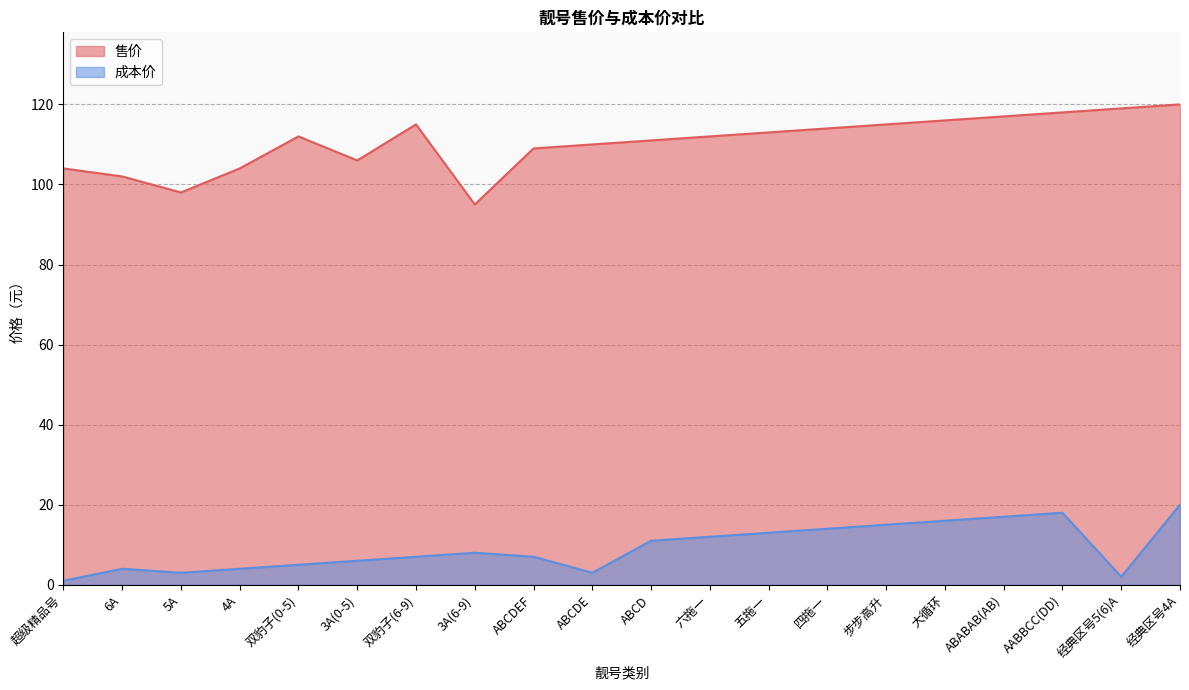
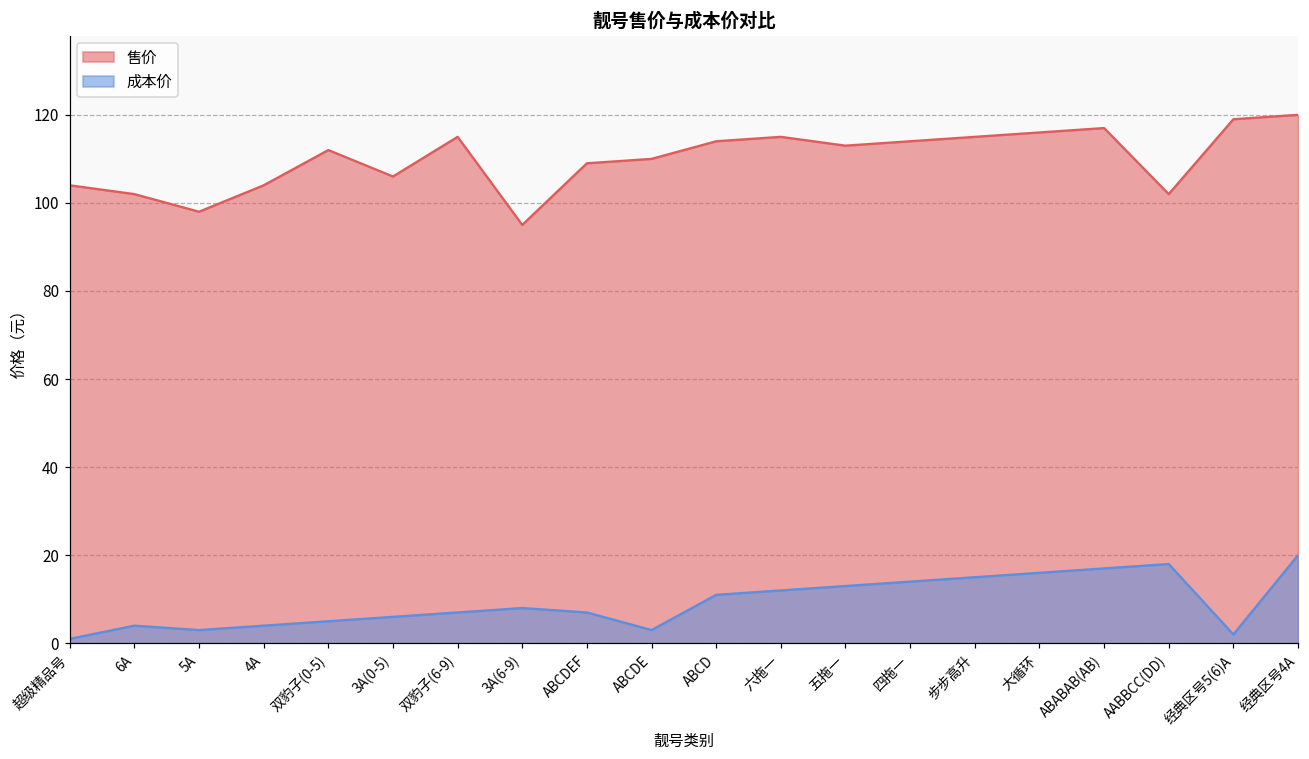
  {
    "售价": {
      "超级精品号": 104,
      "6A": 102,
      "5A": 98,
      "4A": 104,
      "双豹子(0-5)": 112,
      "3A(0-5)": 106,
      "双豹子(6-9)": 115,
      "3A(6-9)": 95,
      "ABCDEF": 109,
      "ABCDE": 110,
-     "ABCD": 111,
-     "六拖一": 112,
+     "ABCD": 114,
+     "六拖一": 115,
      "五拖一": 113,
      "四拖一": 114,
      "步步高升": 115,
      "大循环": 116,
      "ABABAB(AB)": 117,
-     "AABBCC(DD)": 118,
+     "AABBCC(DD)": 102,
      "经典区号5(6)A": 119,
      "经典区号4A": 120
    },
    "成本价": {
      "超级精品号": 1,
      "6A": 4,
      "5A": 3,
      "4A": 4,
      "双豹子(0-5)": 5,
      "3A(0-5)": 6,
      "双豹子(6-9)": 7,
      "3A(6-9)": 8,
      "ABCDEF": 7,
      "ABCDE": 3,
      "ABCD": 11,
      "六拖一": 12,
      "五拖一": 13,
      "四拖一": 14,
      "步步高升": 15,
      "大循环": 16,
      "ABABAB(AB)": 17,
      "AABBCC(DD)": 18,
      "经典区号5(6)A": 2,
      "经典区号4A": 20
    }
  }
